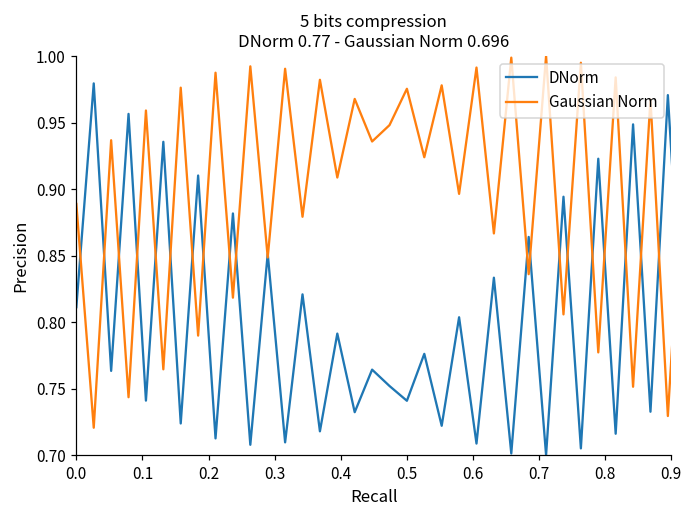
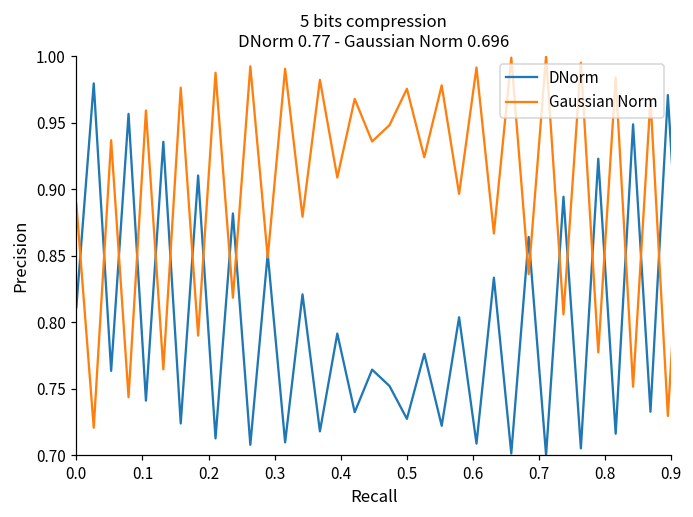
  {
    "DNorm": {
      "0.0": 0.811,
-     "0.5": 0.741
+     "0.5": 0.727
    },
    "Gaussian Norm": {
      "0.0": 0.889,
      "0.5": 0.975
    }
  }
